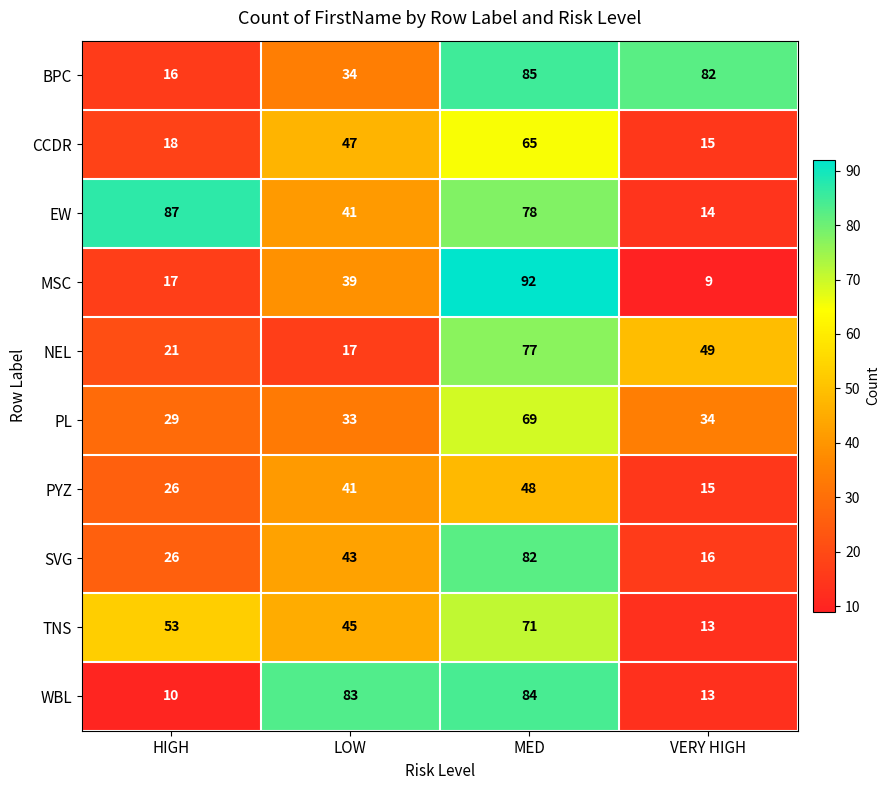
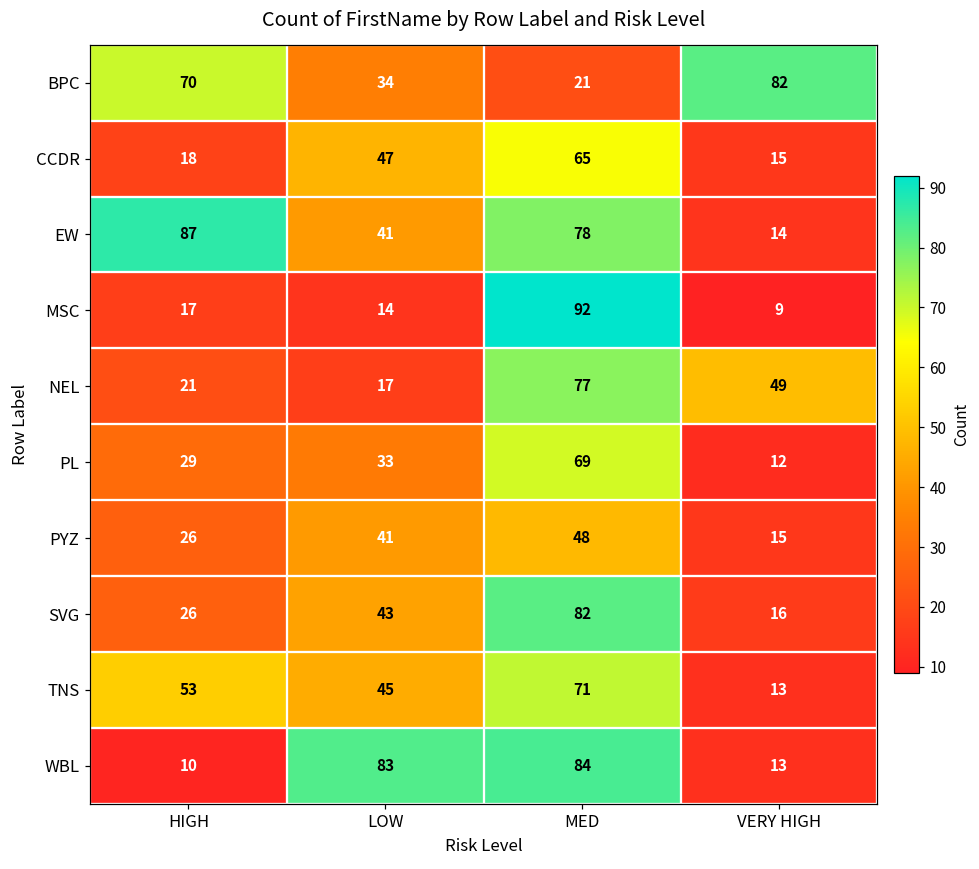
  {
    "BPC": {
-     "HIGH": 16,
+     "HIGH": 70,
      "LOW": 34,
-     "MED": 85,
+     "MED": 21,
      "VERY HIGH": 82
    },
    "CCDR": {
      "HIGH": 18,
      "LOW": 47,
      "MED": 65,
      "VERY HIGH": 15
    },
    "EW": {
      "HIGH": 87,
      "LOW": 41,
      "MED": 78,
      "VERY HIGH": 14
    },
    "MSC": {
      "HIGH": 17,
-     "LOW": 39,
+     "LOW": 14,
      "MED": 92,
      "VERY HIGH": 9
    },
    "NEL": {
      "HIGH": 21,
      "LOW": 17,
      "MED": 77,
      "VERY HIGH": 49
    },
    "PL": {
      "HIGH": 29,
      "LOW": 33,
      "MED": 69,
-     "VERY HIGH": 34
+     "VERY HIGH": 12
    },
    "PYZ": {
      "HIGH": 26,
      "LOW": 41,
      "MED": 48,
      "VERY HIGH": 15
    },
    "SVG": {
      "HIGH": 26,
      "LOW": 43,
      "MED": 82,
      "VERY HIGH": 16
    },
    "TNS": {
      "HIGH": 53,
      "LOW": 45,
      "MED": 71,
      "VERY HIGH": 13
    },
    "WBL": {
      "HIGH": 10,
      "LOW": 83,
      "MED": 84,
      "VERY HIGH": 13
    }
  }
